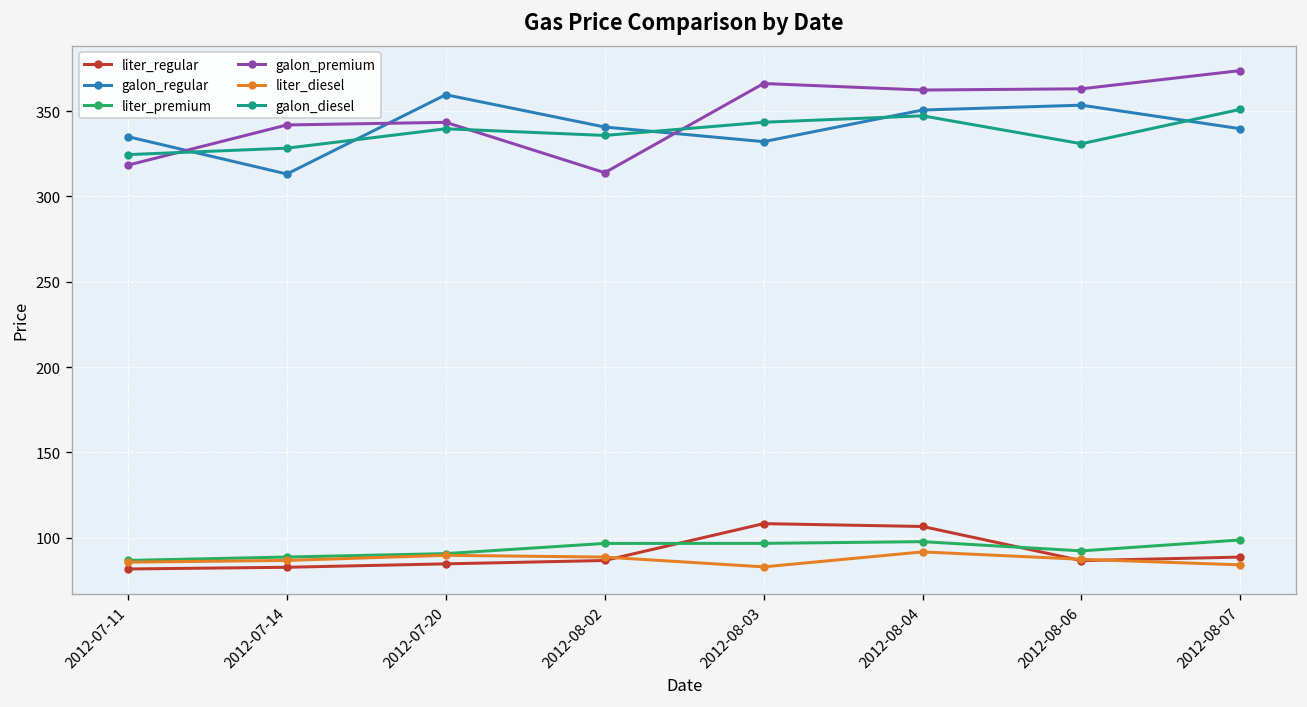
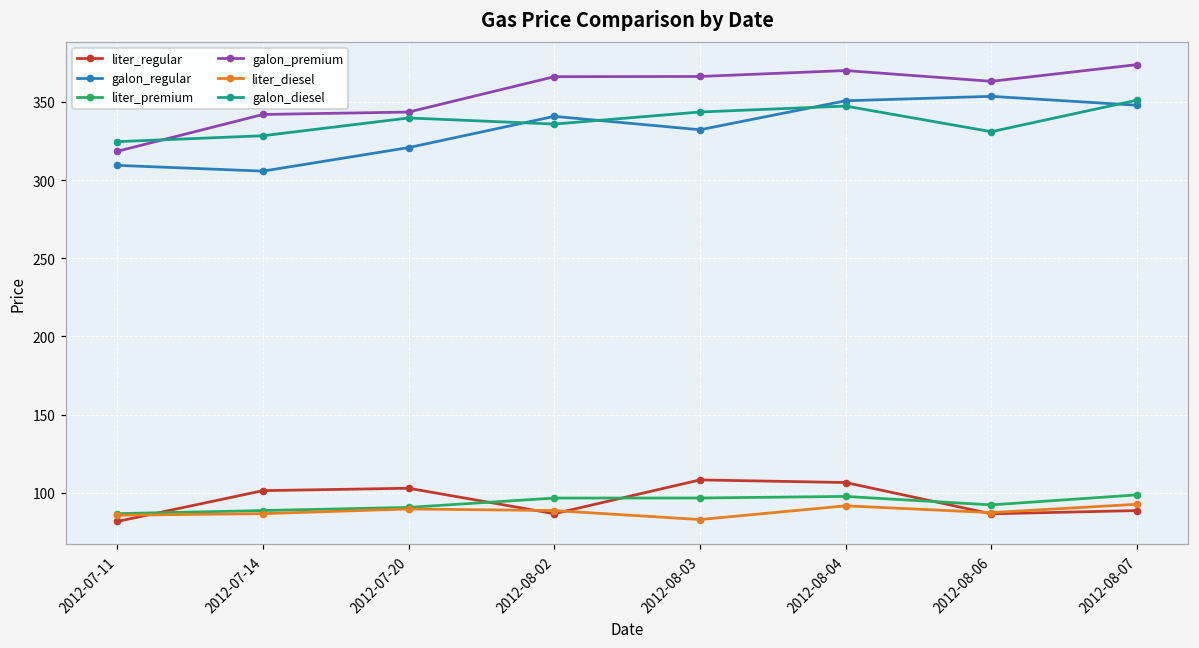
  {
    "liter_regular": {
      "2012-07-11": 82,
-     "2012-07-14": 83,
-     "2012-07-20": 85,
+     "2012-07-14": 101,
+     "2012-07-20": 103,
      "2012-08-02": 87,
      "2012-08-03": 108,
      "2012-08-04": 107,
      "2012-08-07": 89
    },
    "galon_regular": {
-     "2012-07-11": 335,
-     "2012-07-14": 313,
-     "2012-07-20": 360,
+     "2012-07-11": 309,
+     "2012-07-14": 306,
+     "2012-07-20": 321,
      "2012-08-02": 341,
      "2012-08-03": 332,
      "2012-08-04": 351,
      "2012-08-06": 354,
-     "2012-08-07": 340
+     "2012-08-07": 348
    },
    "galon_premium": {
      "2012-07-11": 318,
      "2012-07-14": 342,
      "2012-07-20": 343,
-     "2012-08-02": 314,
+     "2012-08-02": 366,
      "2012-08-03": 366,
-     "2012-08-04": 362,
+     "2012-08-04": 370,
      "2012-08-06": 363,
      "2012-08-07": 374
    },
    "liter_diesel": {
      "2012-07-14": 87,
      "2012-08-02": 89,
      "2012-08-03": 83,
      "2012-08-04": 92,
-     "2012-08-07": 84
+     "2012-08-07": 93
    }
  }
